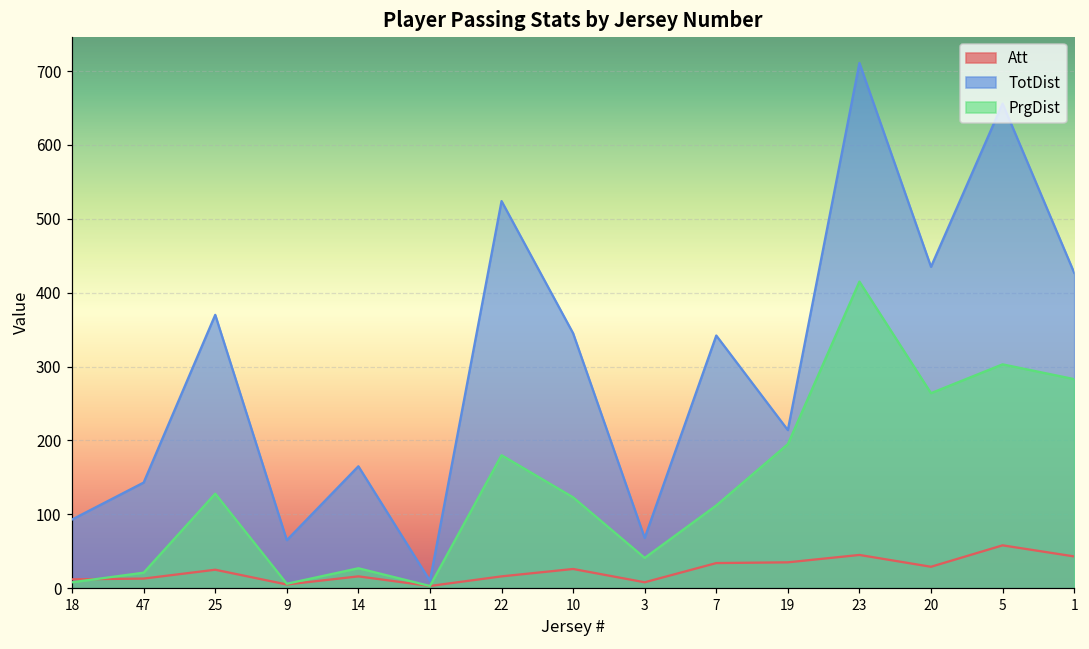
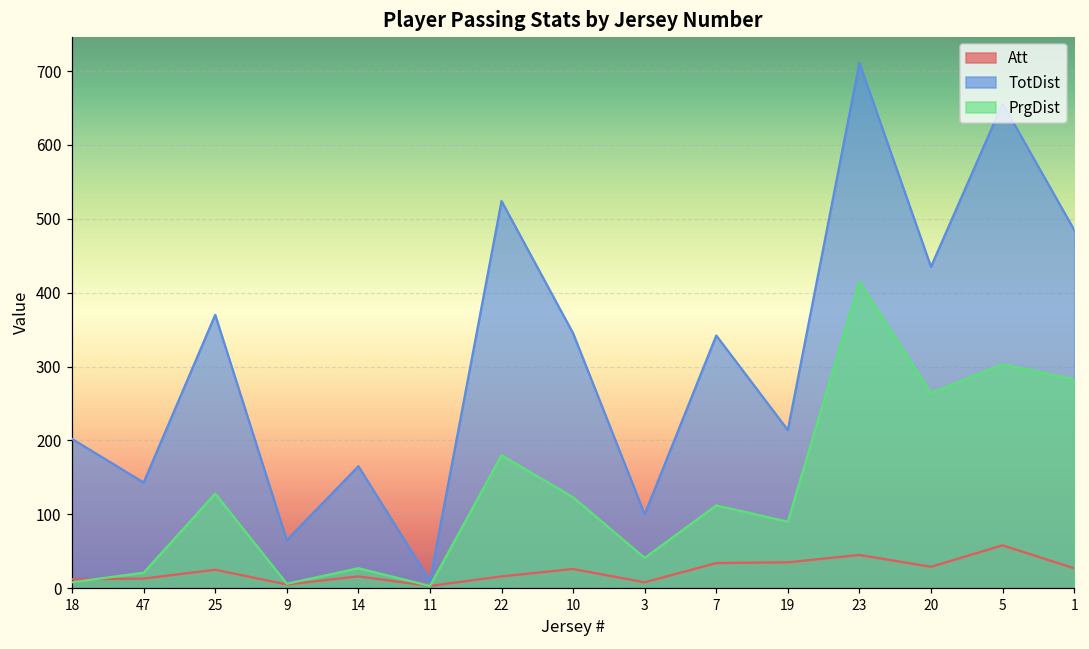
  {
    "Att": {
      "18": 10,
      "47": 10,
      "25": 30,
      "14": 20,
      "22": 20,
      "10": 30,
      "3": 10,
      "7": 30,
      "19": 40,
      "23": 50,
      "20": 30,
      "5": 60,
-     "1": 40
+     "1": 30
    },
    "TotDist": {
-     "18": 90,
+     "18": 200,
      "47": 140,
      "25": 370,
      "9": 70,
      "14": 170,
      "11": 10,
      "22": 520,
      "10": 350,
-     "3": 70,
+     "3": 100,
      "7": 340,
      "19": 210,
      "23": 710,
      "20": 440,
-     "1": 430
+     "1": 490
    },
    "PrgDist": {
      "18": 10,
      "47": 20,
      "25": 130,
      "14": 30,
      "22": 180,
      "10": 120,
      "3": 40,
      "7": 110,
-     "19": 200,
+     "19": 90,
      "23": 420,
      "20": 260,
      "5": 300,
      "1": 280
    }
  }
